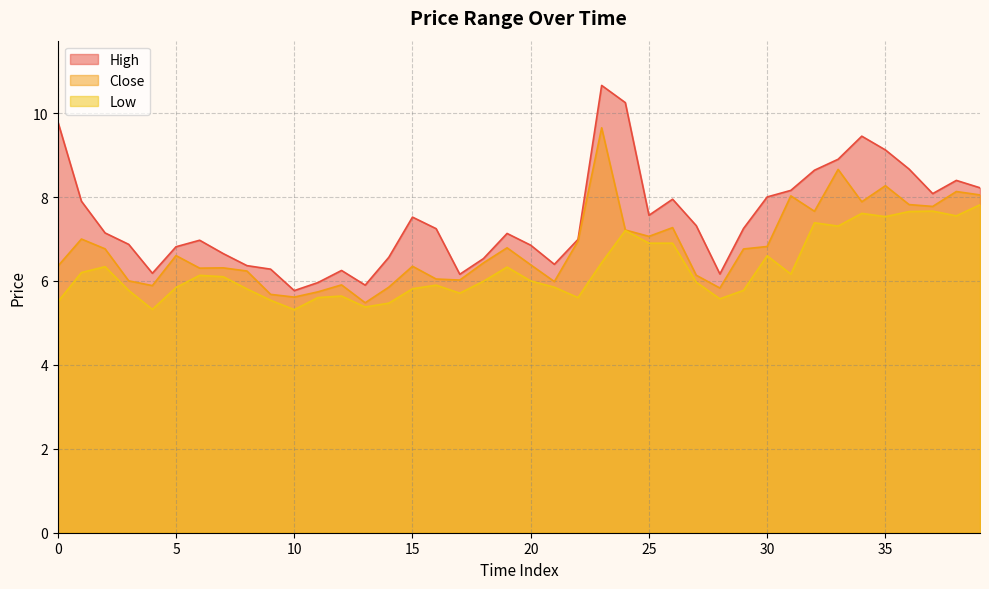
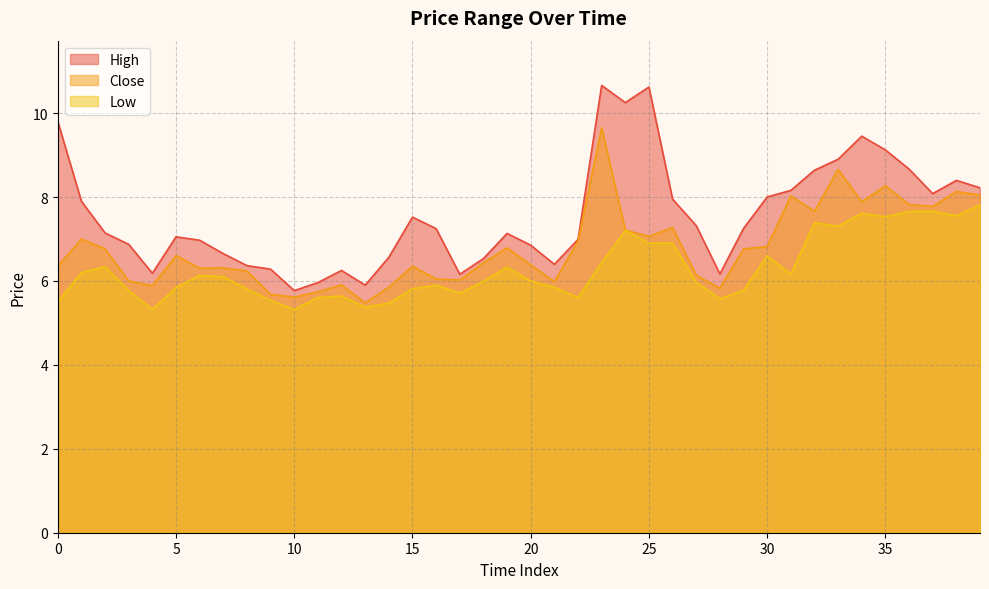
  {
    "High": {
      "0": 9.8,
-     "5": 6.8,
+     "5": 7.1,
      "10": 5.8,
      "15": 7.5,
      "20": 6.9,
-     "25": 7.6,
+     "25": 10.6,
      "30": 8.0,
      "35": 9.1
    }
  }
